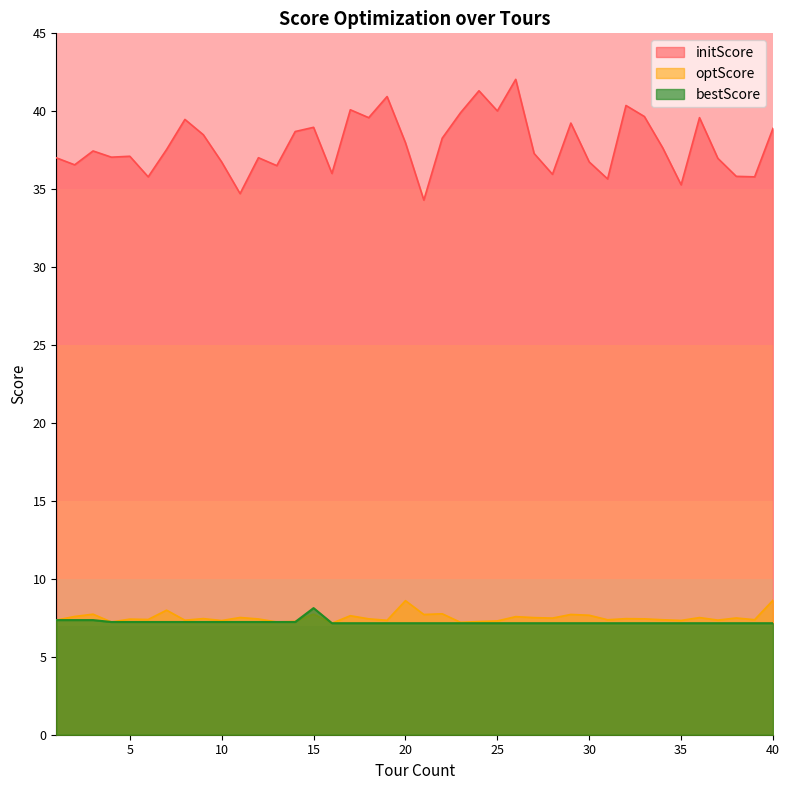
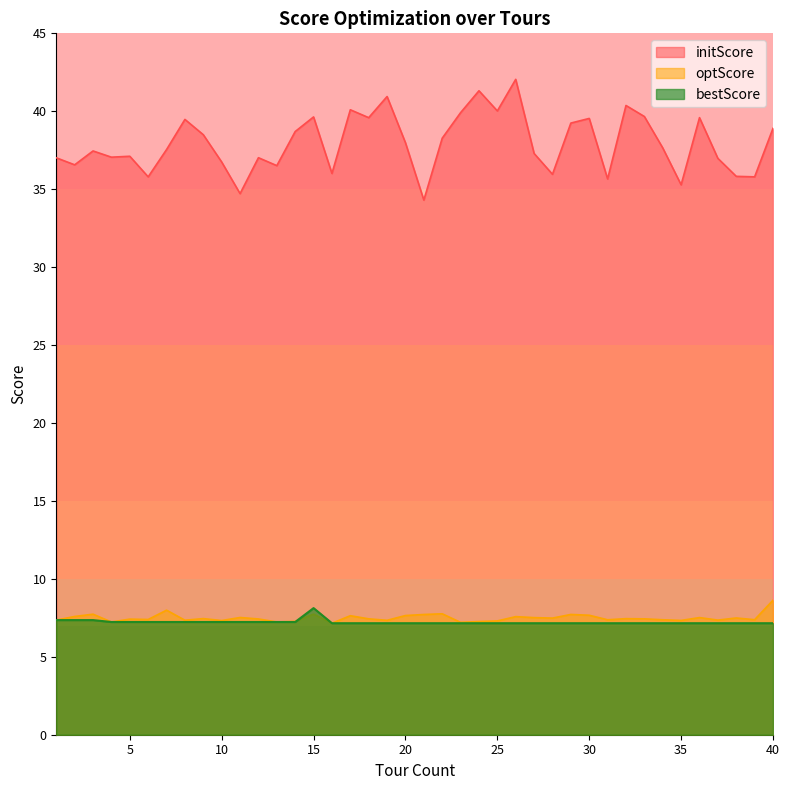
  {
    "initScore": {
      "5": 37.1,
      "10": 36.7,
-     "15": 39.0,
+     "15": 39.6,
      "20": 38.0,
      "25": 40.0,
-     "30": 36.7,
+     "30": 39.5,
      "35": 35.3,
      "40": 38.9
    },
    "optScore": {
      "5": 7.4,
      "15": 7.7,
-     "20": 8.6,
+     "20": 7.6,
      "30": 7.7,
      "35": 7.3,
      "40": 8.6
    },
    "bestScore": {
      "5": 7.2,
      "15": 8.1,
      "20": 7.2,
      "30": 7.2,
      "35": 7.2,
      "40": 7.2
    }
  }
